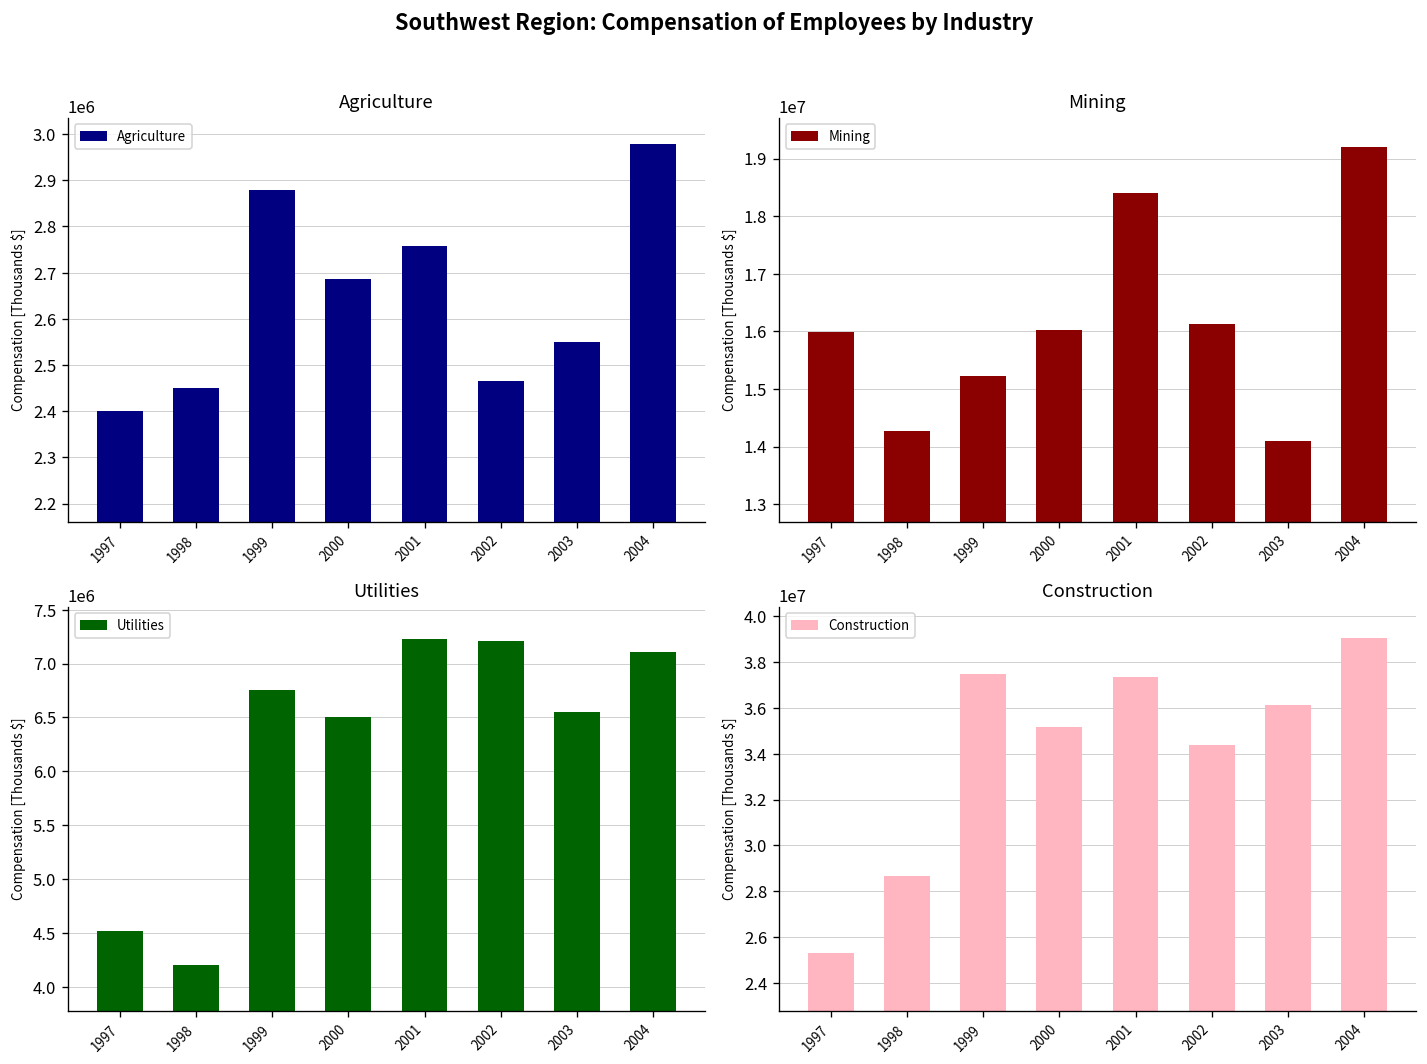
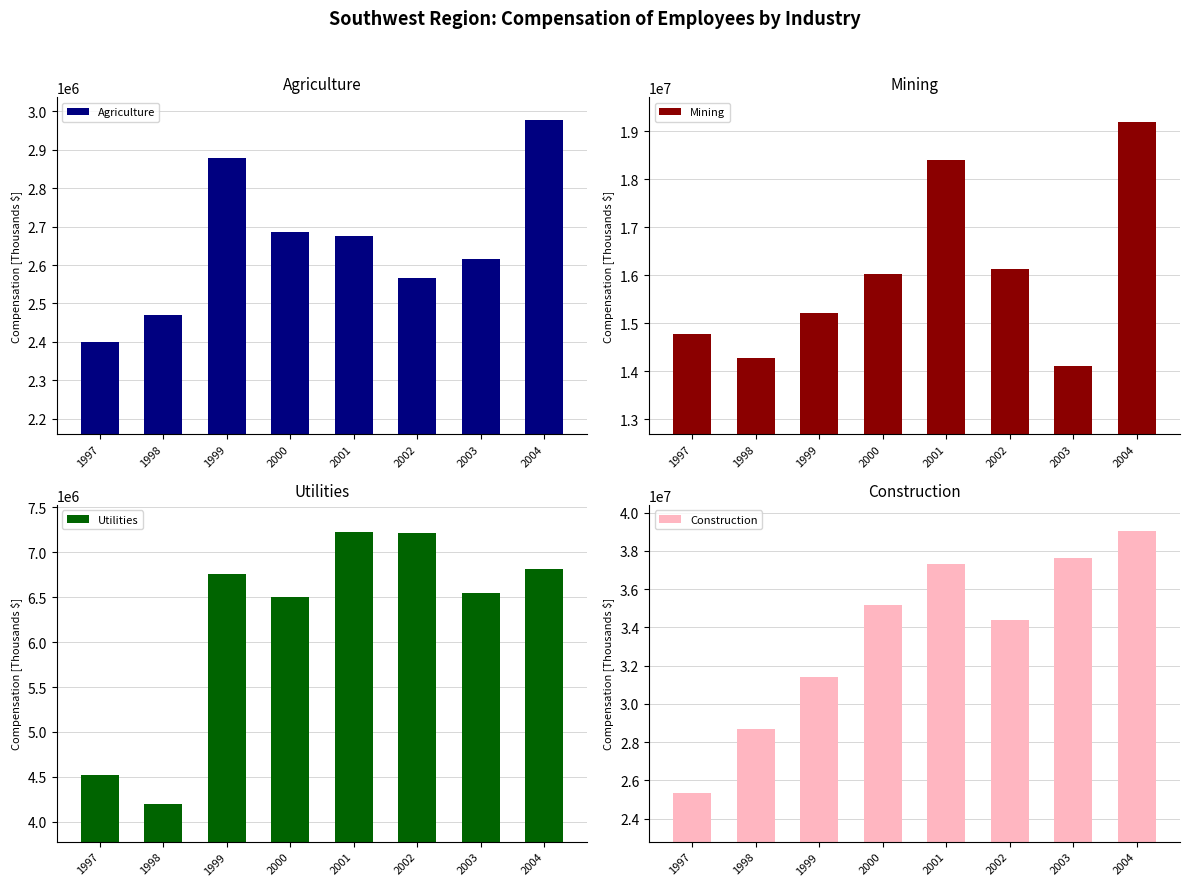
  {
    "Agriculture": {
      "1997": 2400000,
-     "1998": 2450000,
+     "1998": 2470000,
      "1999": 2880000,
      "2000": 2690000,
-     "2001": 2760000,
-     "2002": 2470000,
-     "2003": 2550000,
+     "2001": 2670000,
+     "2002": 2560000,
+     "2003": 2620000,
      "2004": 2980000
    },
    "Mining": {
-     "1997": 16000000,
+     "1997": 14800000,
      "1998": 14300000,
      "1999": 15200000,
      "2000": 16000000,
      "2001": 18400000,
      "2002": 16100000,
      "2003": 14100000,
      "2004": 19200000
    },
    "Utilities": {
      "1997": 4500000,
      "1998": 4200000,
      "1999": 6800000,
      "2000": 6500000,
      "2001": 7200000,
      "2002": 7200000,
      "2003": 6500000,
-     "2004": 7100000
+     "2004": 6800000
    },
    "Construction": {
      "1997": 25300000,
      "1998": 28700000,
-     "1999": 37500000,
+     "1999": 31400000,
      "2000": 35200000,
      "2001": 37300000,
      "2002": 34400000,
-     "2003": 36100000,
+     "2003": 37700000,
      "2004": 39000000
    }
  }
